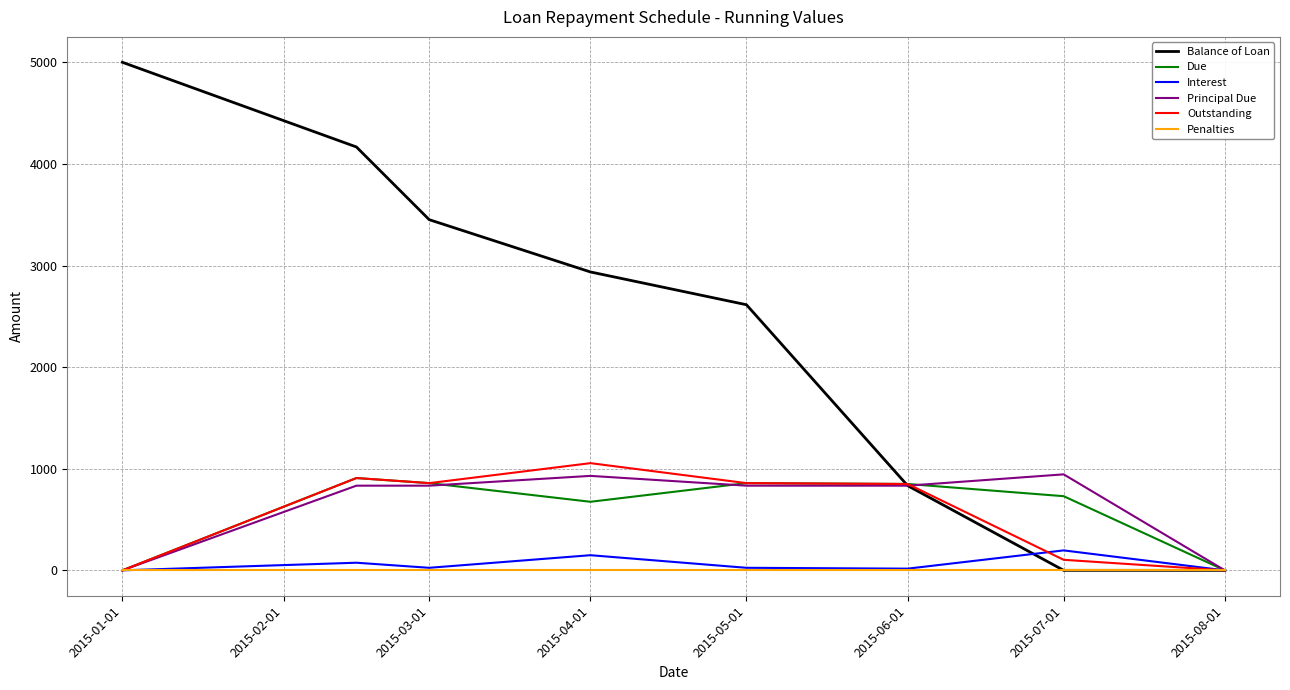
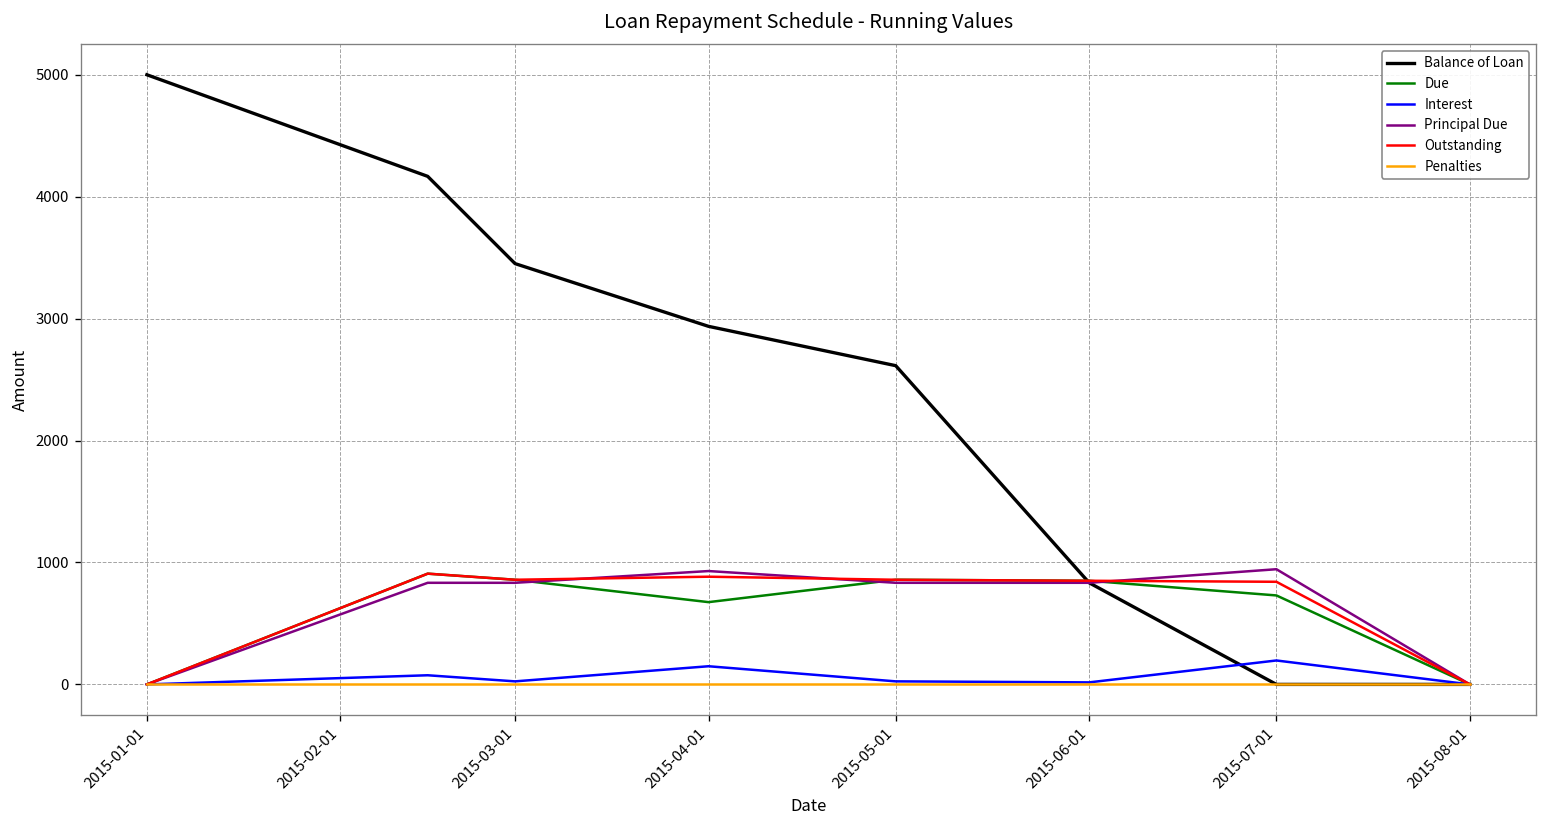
  {
    "Balance of Loan": {
      "2015-01-01": 5000,
      "2015-03-01": 3450,
      "2015-04-01": 2940,
      "2015-05-01": 2610
    },
    "Due": {
      "2015-04-01": 670,
      "2015-07-01": 730
    },
    "Interest": {
      "2015-04-01": 150,
      "2015-07-01": 200
    },
    "Principal Due": {
      "2015-03-01": 830,
      "2015-04-01": 930,
      "2015-05-01": 830,
      "2015-07-01": 940
    },
    "Outstanding": {
-     "2015-04-01": 1050,
-     "2015-07-01": 100
+     "2015-04-01": 880,
+     "2015-07-01": 840
    },
    "Penalties": {
      "2015-04-01": 0
    }
  }
